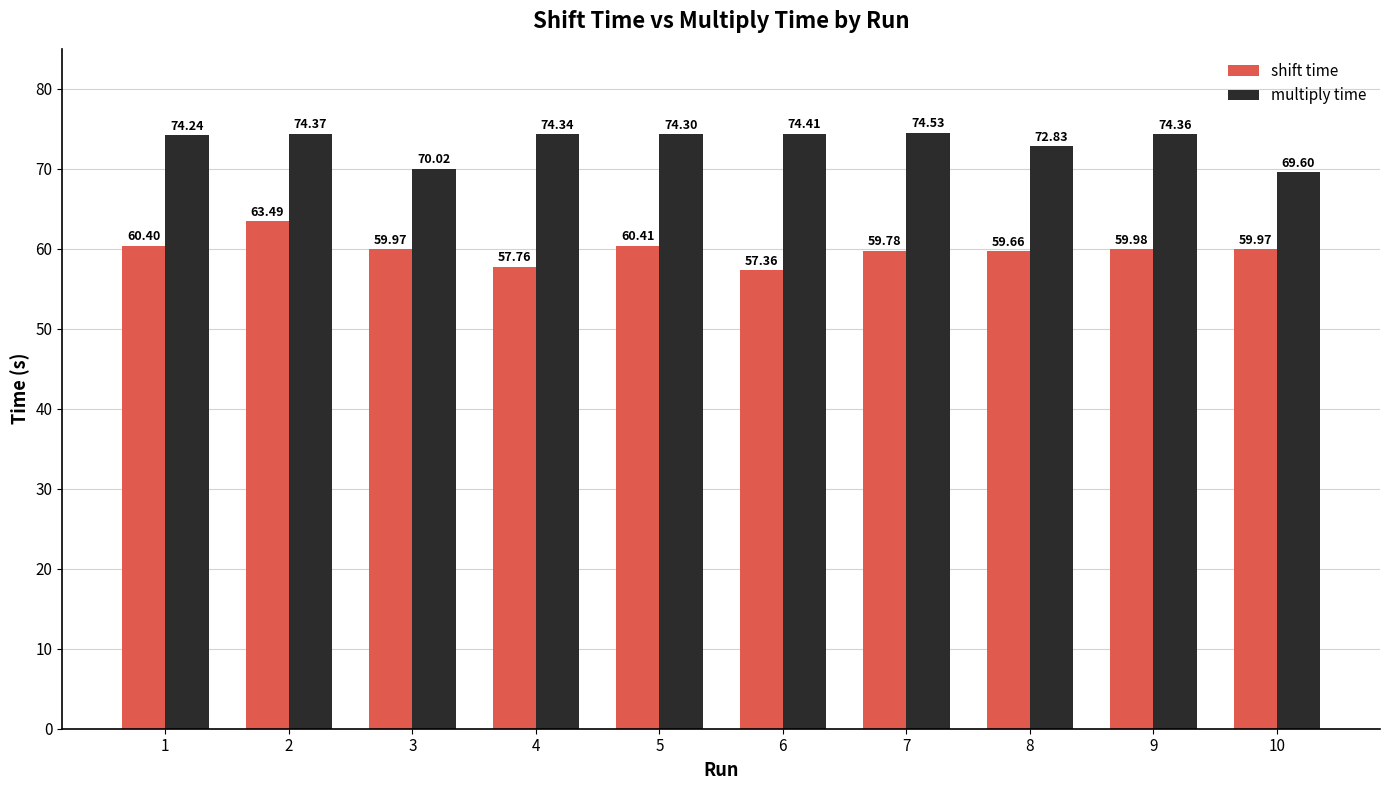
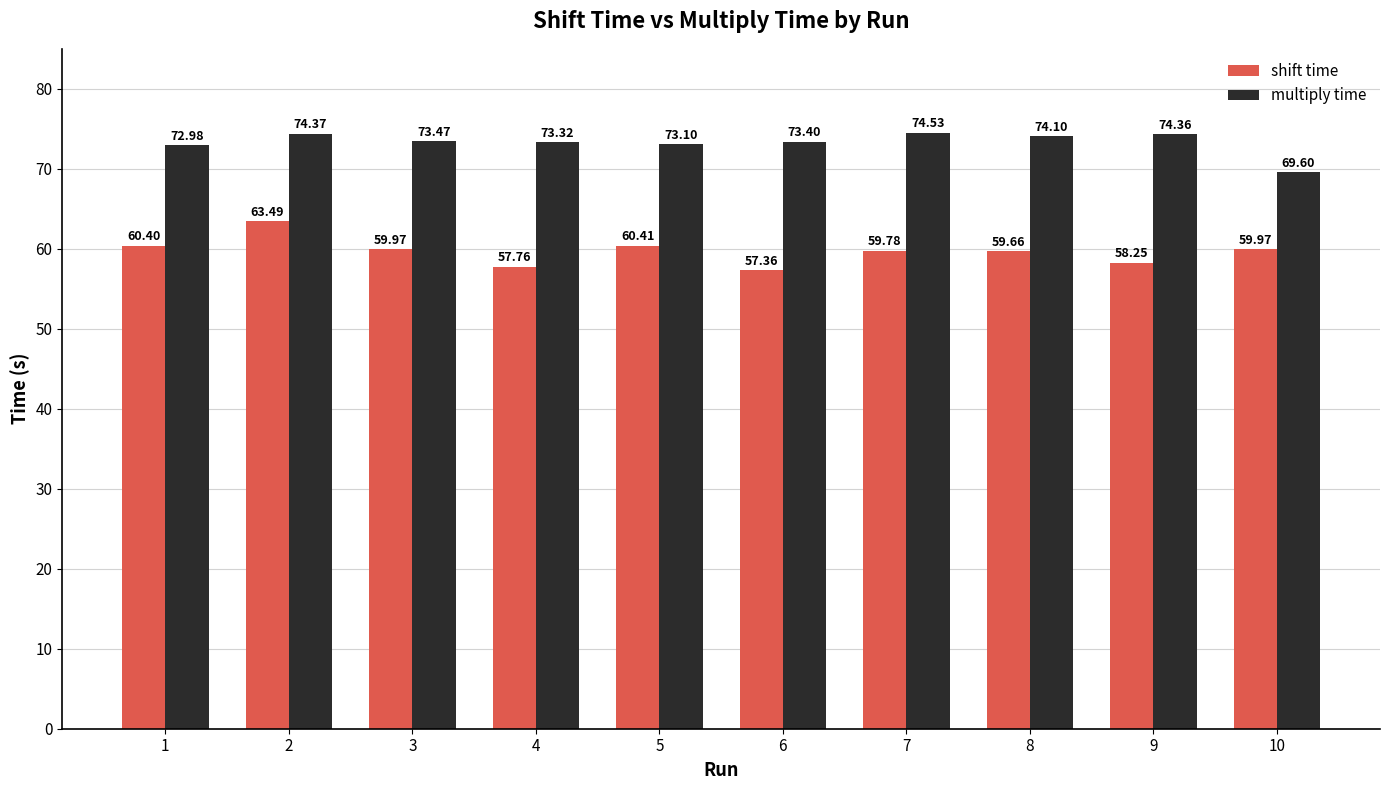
  {
    "shift time": {
      "1": 60.40,
      "2": 63.49,
      "3": 59.97,
      "4": 57.76,
      "5": 60.41,
      "6": 57.36,
      "7": 59.78,
      "8": 59.66,
-     "9": 59.98,
+     "9": 58.25,
      "10": 59.97
    },
    "multiply time": {
-     "1": 74.24,
+     "1": 72.98,
      "2": 74.37,
-     "3": 70.02,
-     "4": 74.34,
-     "5": 74.30,
-     "6": 74.41,
+     "3": 73.47,
+     "4": 73.32,
+     "5": 73.10,
+     "6": 73.40,
      "7": 74.53,
-     "8": 72.83,
+     "8": 74.10,
      "9": 74.36,
      "10": 69.60
    }
  }
